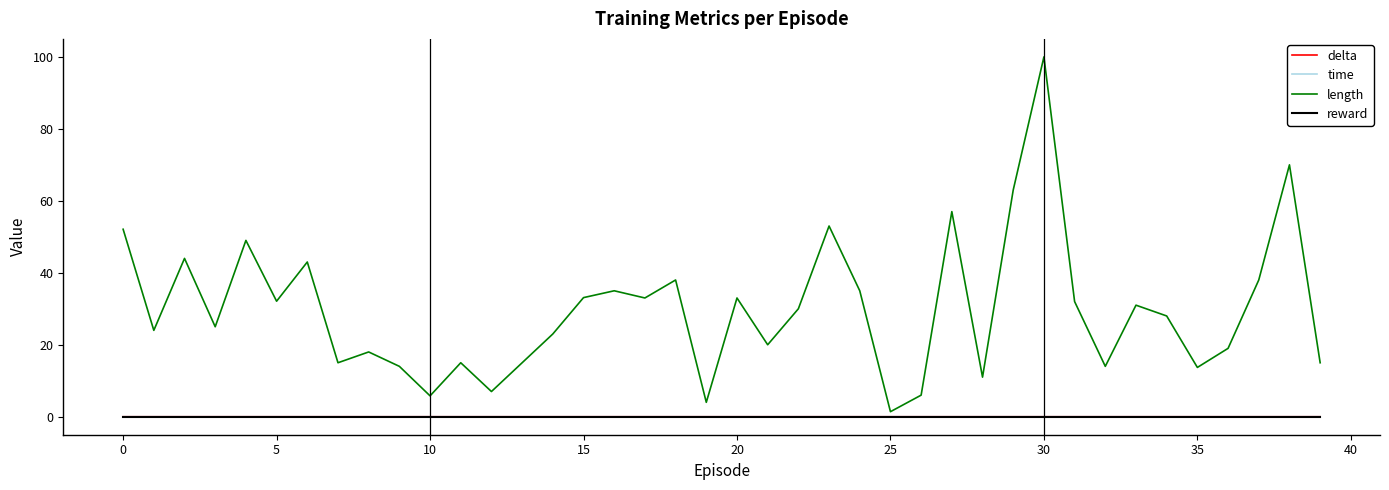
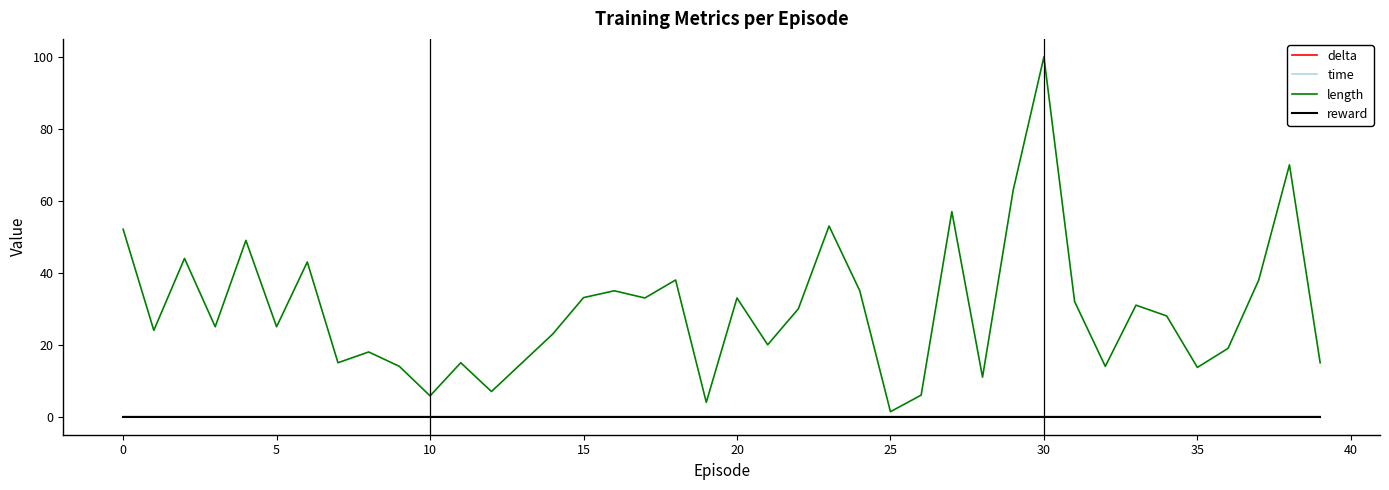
  {
    "reward": {
      "0": 0,
      "5": 0,
      "10": 0,
      "15": 0,
      "20": 0,
      "25": 0,
      "30": 0,
      "35": 0
    },
    "length": {
      "0": 52,
-     "5": 32,
+     "5": 25,
      "10": 6,
      "15": 33,
      "20": 33,
      "25": 1,
      "30": 100,
      "35": 14
    }
  }
